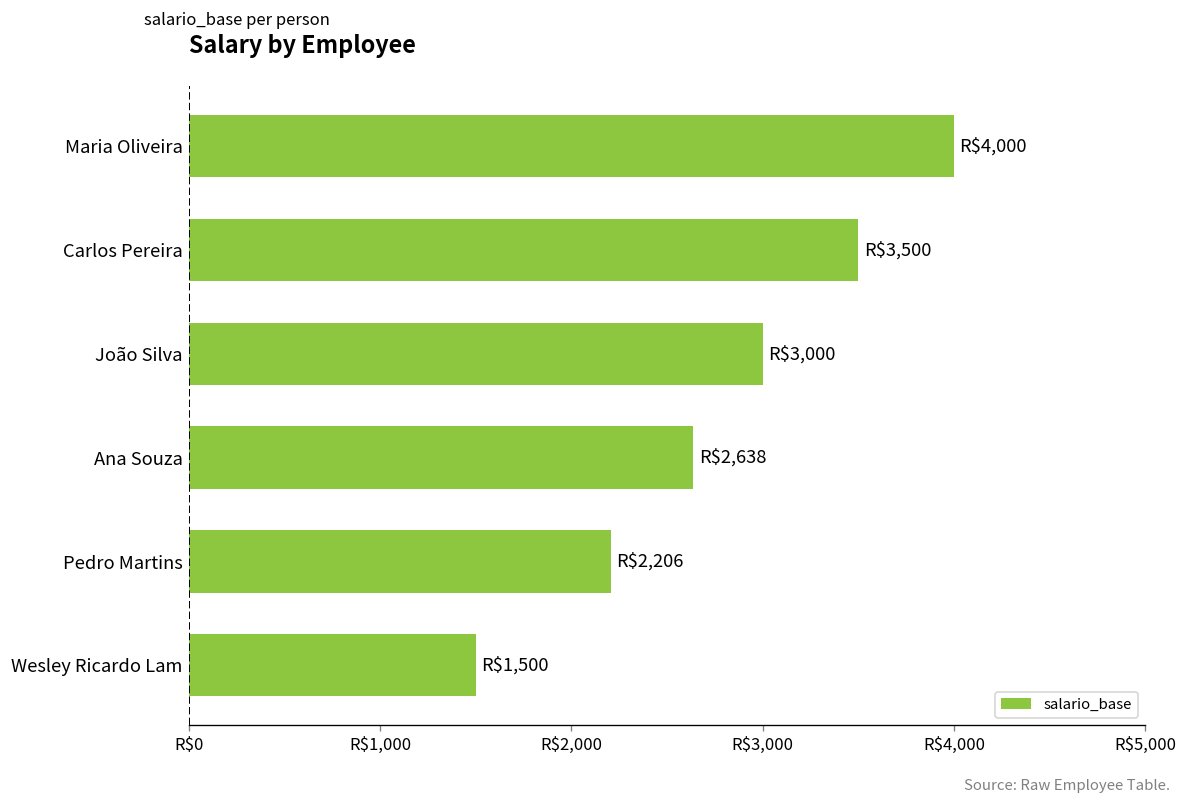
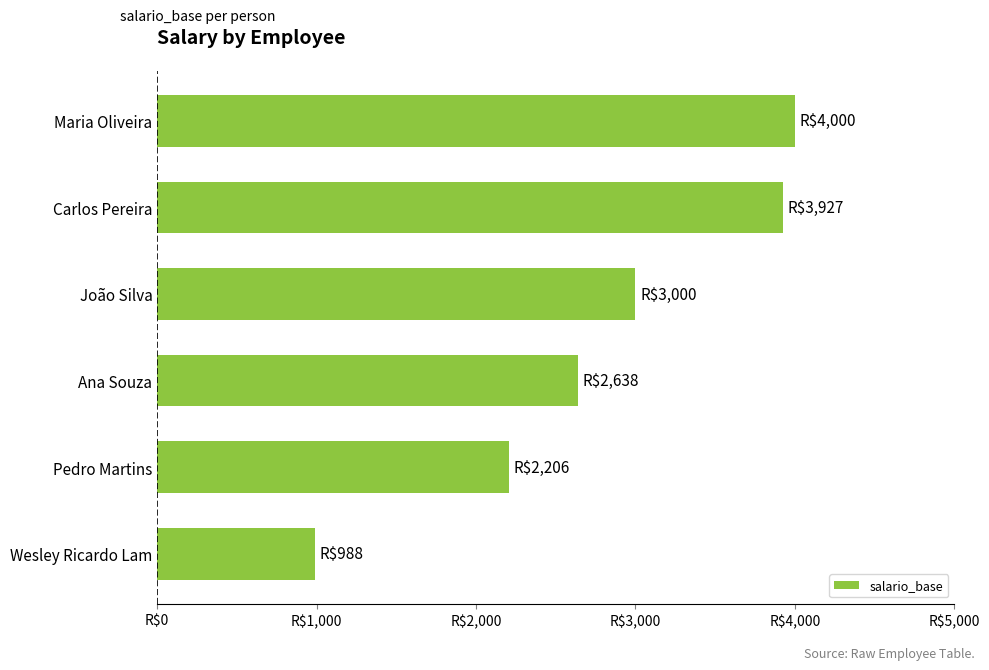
  {
    "Maria Oliveira": "$4,000",
-   "Carlos Pereira": "$3,500",
+   "Carlos Pereira": "$3,927",
    "João Silva": "$3,000",
    "Ana Souza": "$2,638",
    "Pedro Martins": "$2,206",
-   "Wesley Ricardo Lam": "$1,500"
+   "Wesley Ricardo Lam": "$988"
  }
